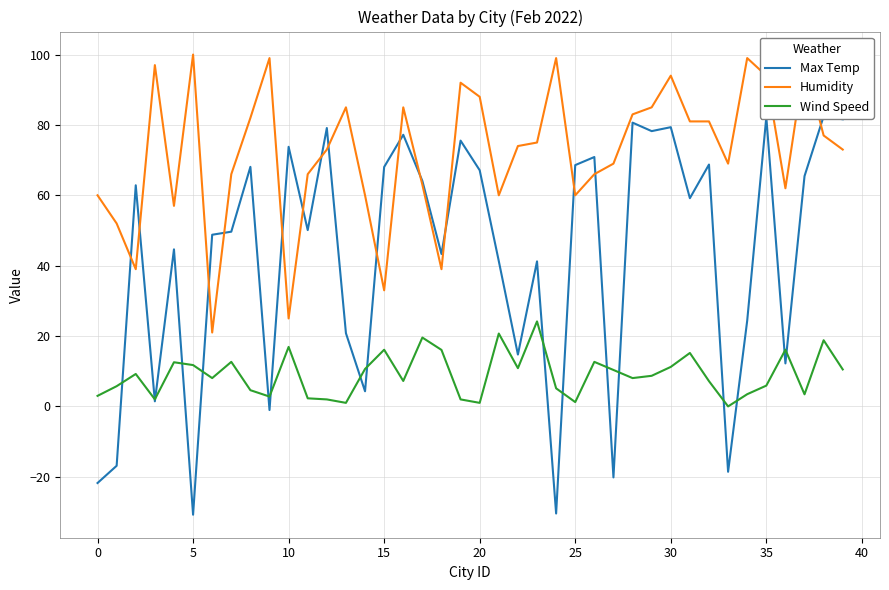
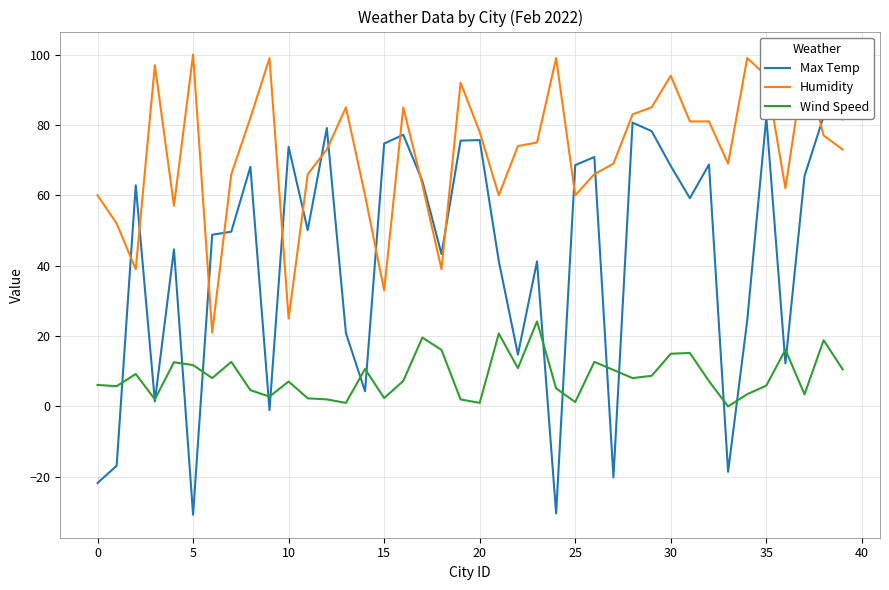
  {
    "Max Temp": {
      "0": -22,
      "5": -31,
      "10": 74,
-     "15": 68,
-     "20": 67,
+     "15": 75,
+     "20": 76,
      "25": 69,
-     "30": 79
+     "30": 68
    },
    "Humidity": {
      "0": 60,
      "5": 100,
      "10": 25,
      "15": 33,
-     "20": 88,
+     "20": 78,
      "25": 60,
      "30": 94
    },
    "Wind Speed": {
-     "0": 3,
+     "0": 6,
      "5": 12,
-     "10": 17,
-     "15": 16,
+     "10": 7,
+     "15": 2,
      "20": 1,
      "25": 1,
-     "30": 11,
+     "30": 15,
      "35": 6
    }
  }
